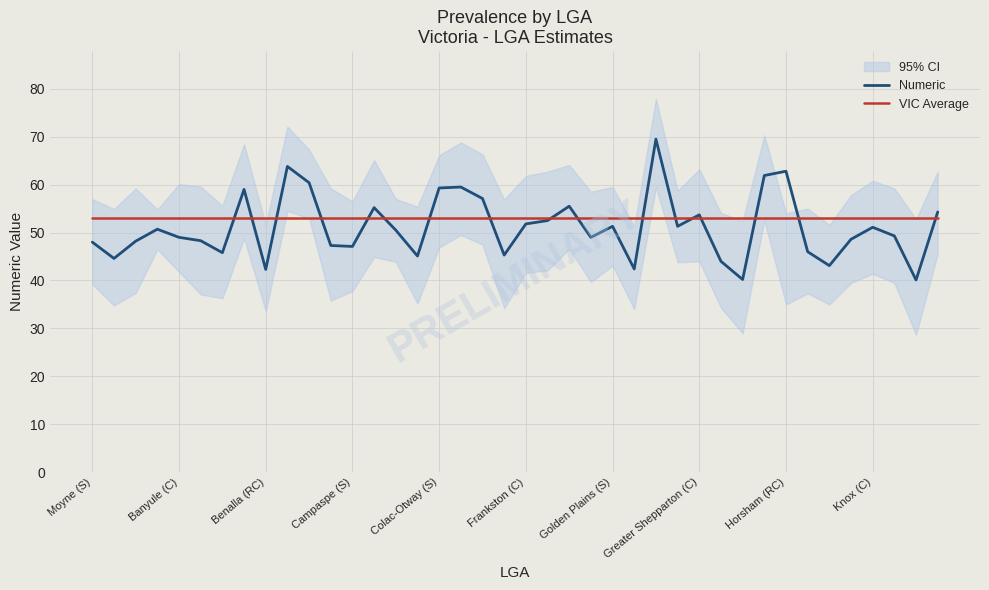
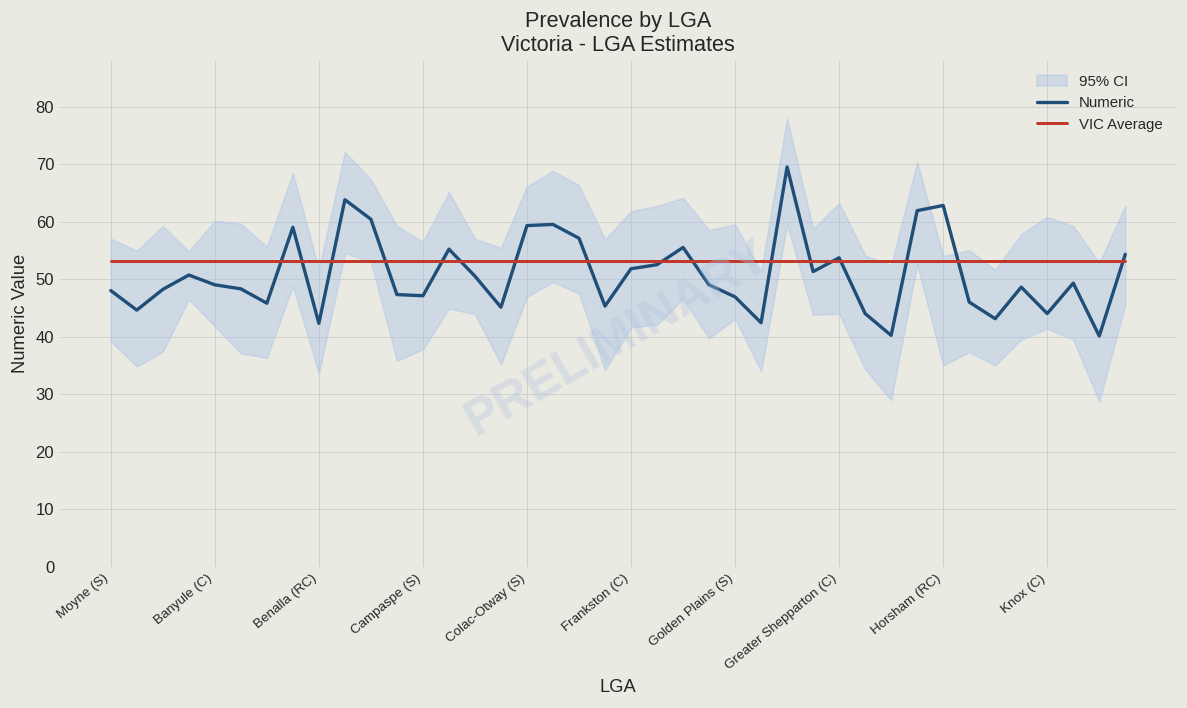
  {
    "Numeric": {
      "Moyne (S)": 48,
      "Banyule (C)": 49,
      "Benalla (RC)": 42,
      "Campaspe (S)": 47,
      "Colac-Otway (S)": 59,
      "Frankston (C)": 52,
-     "Golden Plains (S)": 51,
+     "Golden Plains (S)": 47,
      "Greater Shepparton (C)": 54,
      "Horsham (RC)": 63,
-     "Knox (C)": 51
+     "Knox (C)": 44
    },
    "VIC Average": {
      "Moyne (S)": 53,
      "Banyule (C)": 53,
      "Benalla (RC)": 53,
      "Campaspe (S)": 53,
      "Colac-Otway (S)": 53,
      "Frankston (C)": 53,
      "Golden Plains (S)": 53,
      "Greater Shepparton (C)": 53,
      "Horsham (RC)": 53,
      "Knox (C)": 53
    }
  }
